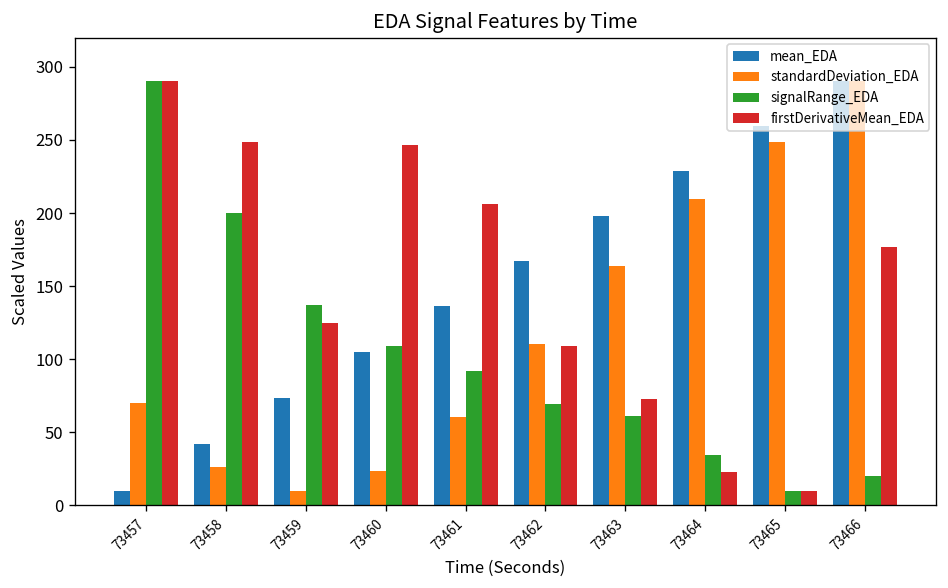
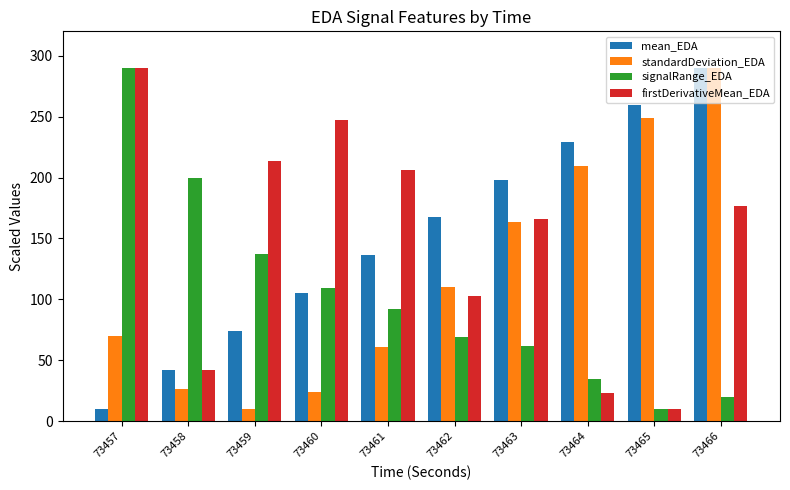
  {
    "mean_EDA": {
      "73457": 10,
      "73458": 42,
      "73459": 74,
      "73460": 105,
      "73461": 136,
      "73462": 167,
      "73463": 198,
      "73464": 229,
      "73465": 259
    },
    "standardDeviation_EDA": {
      "73457": 70,
      "73458": 26,
      "73459": 10,
      "73460": 24,
      "73461": 61,
      "73462": 111,
      "73463": 164,
      "73464": 209,
      "73465": 249
    },
    "signalRange_EDA": {
      "73457": 290,
      "73458": 200,
      "73459": 137,
      "73460": 109,
      "73461": 92,
      "73462": 69,
      "73463": 61,
      "73464": 35,
      "73465": 10,
      "73466": 20
    },
    "firstDerivativeMean_EDA": {
      "73457": 290,
-     "73458": 249,
-     "73459": 125,
+     "73458": 42,
+     "73459": 214,
      "73460": 247,
      "73461": 206,
-     "73462": 109,
-     "73463": 73,
+     "73462": 102,
+     "73463": 166,
      "73464": 23,
      "73465": 10,
      "73466": 177
    }
  }
